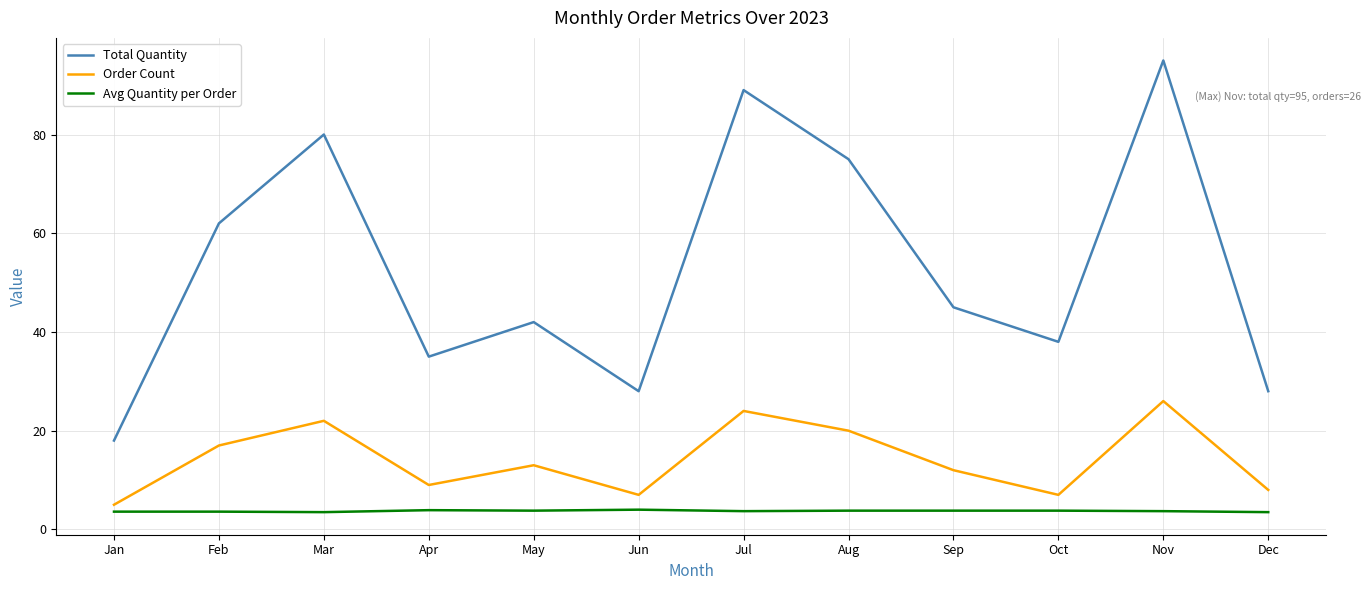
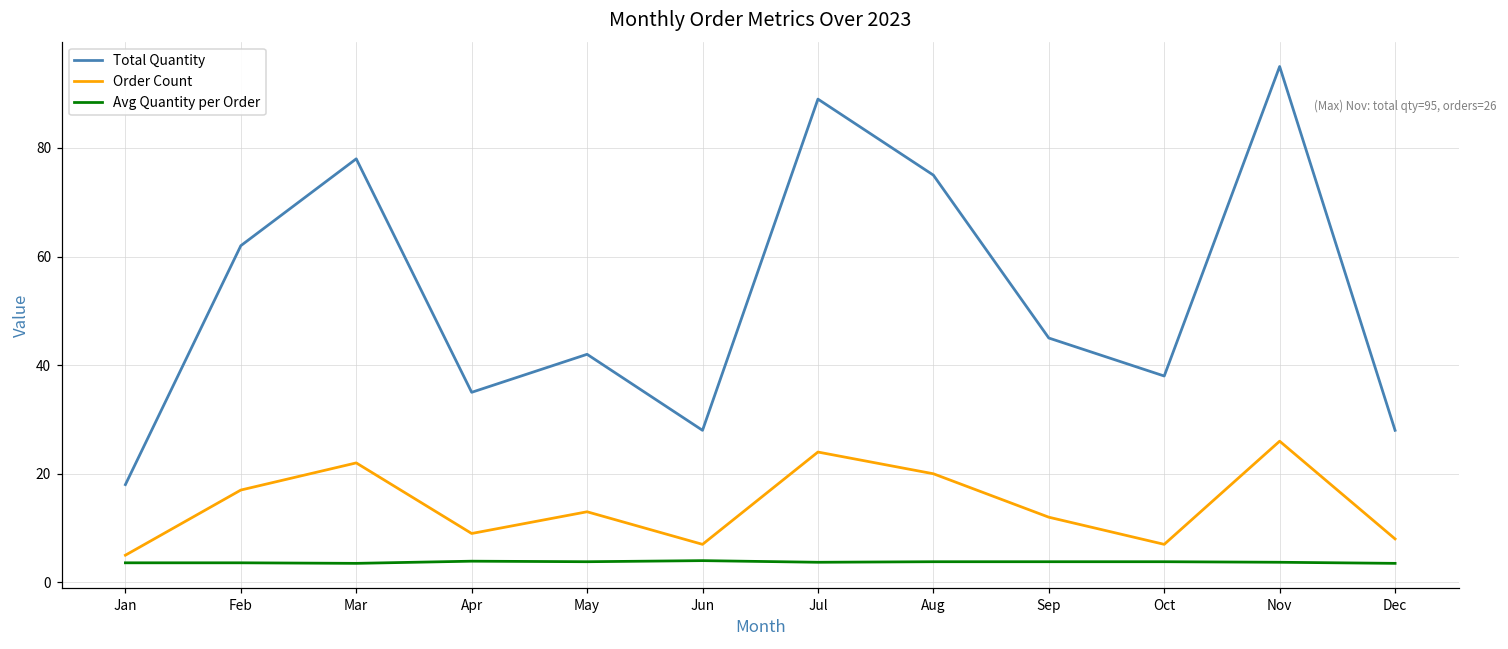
  {
    "Total Quantity": {
      "Jan": 18,
      "Feb": 62,
-     "Mar": 80,
+     "Mar": 78,
      "Apr": 35,
      "May": 42,
      "Jun": 28,
      "Jul": 89,
      "Aug": 75,
      "Sep": 45,
      "Oct": 38,
      "Nov": 95,
      "Dec": 28
    },
    "Order Count": {
      "Jan": 5,
      "Feb": 17,
      "Mar": 22,
      "Apr": 9,
      "May": 13,
      "Jun": 7,
      "Jul": 24,
      "Aug": 20,
      "Sep": 12,
      "Oct": 7,
      "Nov": 26,
      "Dec": 8
    },
    "Avg Quantity per Order": {
      "Jan": 4,
      "Feb": 4,
      "Mar": 4,
      "Apr": 4,
      "May": 4,
      "Jun": 4,
      "Jul": 4,
      "Aug": 4,
      "Sep": 4,
      "Oct": 4,
      "Nov": 4,
      "Dec": 4
    }
  }
